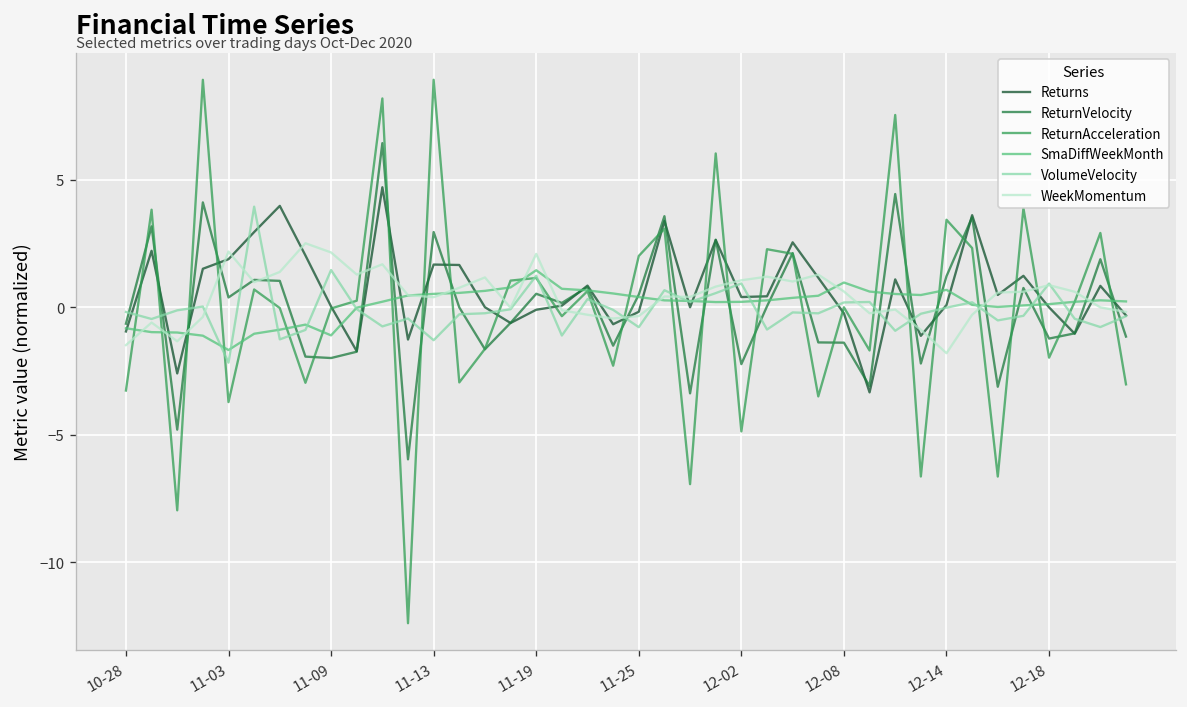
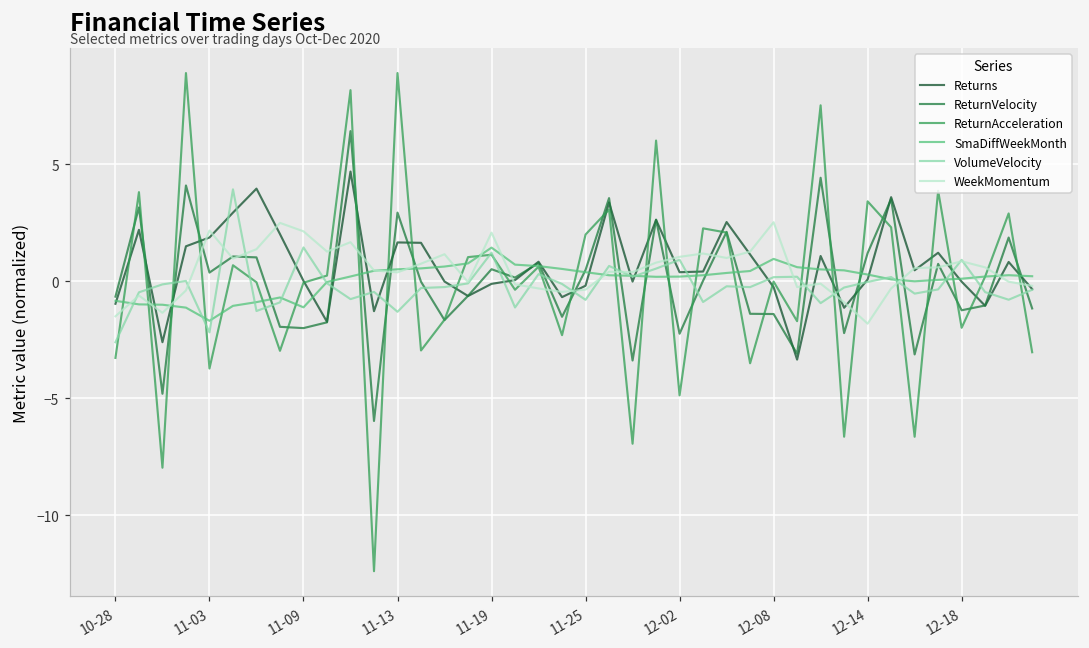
  {
    "SmaDiffWeekMonth": {
      "10-28": -0.8,
      "11-03": -1.7,
      "11-09": -1.1,
      "11-13": 0.5,
      "11-19": 1.4,
      "12-02": 0.2,
      "12-08": 1.0,
-     "12-14": 0.7,
+     "12-14": 0.3,
      "12-18": 0.1
    },
    "VolumeVelocity": {
-     "10-28": -0.2,
+     "10-28": -2.6,
      "11-03": -2.2,
      "11-09": 1.5,
      "11-13": -1.3,
      "11-25": -0.8,
      "12-02": 0.9,
      "12-08": 0.2
    },
    "WeekMomentum": {
      "10-28": -1.5,
      "11-03": 2.2,
      "11-09": 2.1,
      "11-13": 0.4,
      "11-19": 2.1,
      "11-25": -0.4,
      "12-02": 1.0,
-     "12-08": 0.6,
+     "12-08": 2.5,
      "12-14": -1.8
    }
  }
